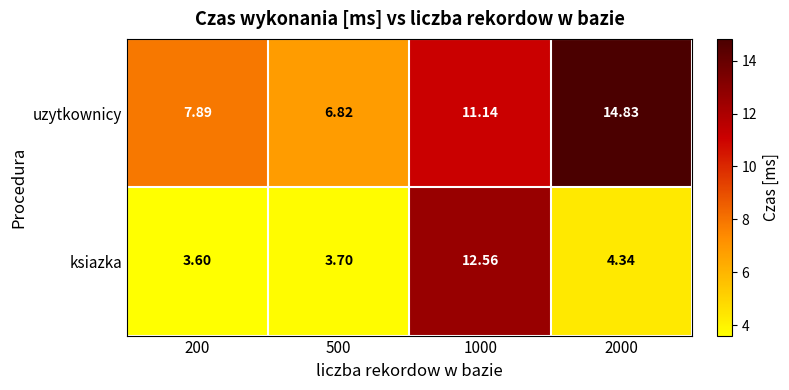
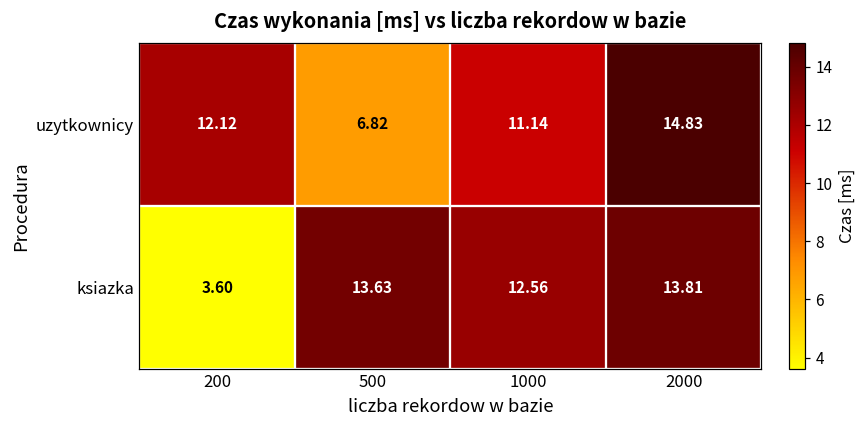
  {
    "uzytkownicy": {
-     "200": 7.89,
+     "200": 12.12,
      "500": 6.82,
      "1000": 11.14,
      "2000": 14.83
    },
    "ksiazka": {
      "200": 3.60,
-     "500": 3.70,
+     "500": 13.63,
      "1000": 12.56,
-     "2000": 4.34
+     "2000": 13.81
    }
  }
